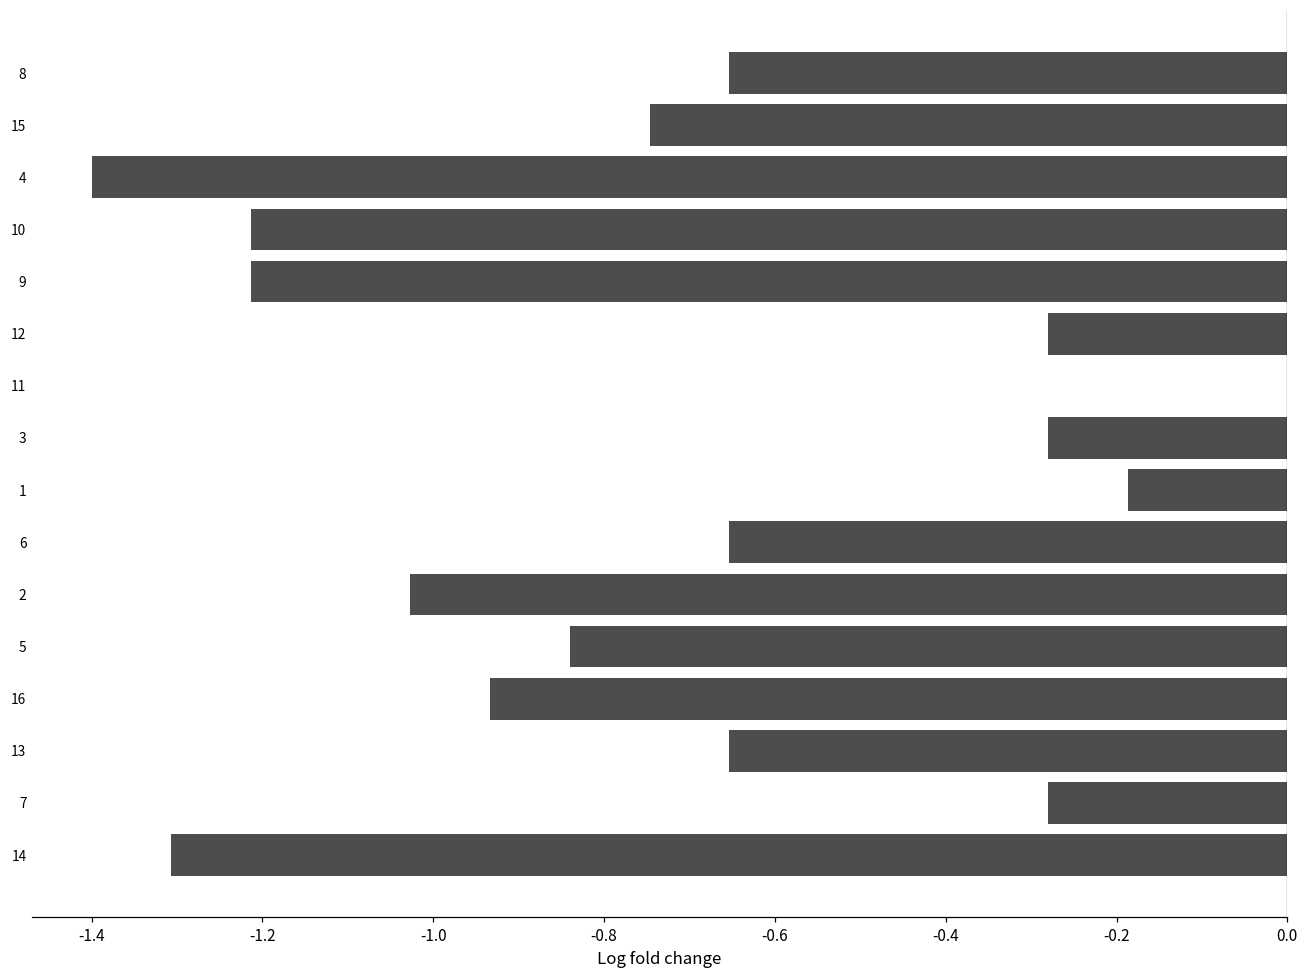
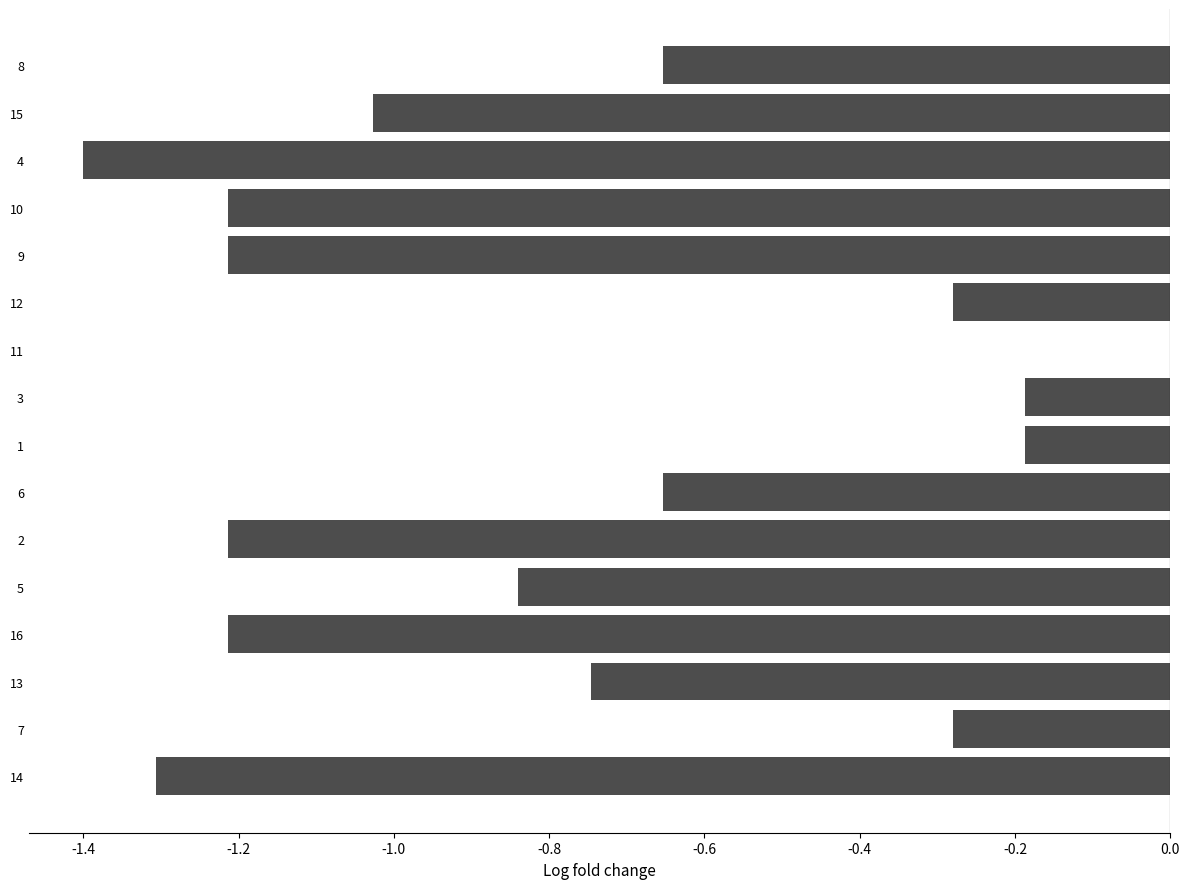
  {
    "8": -0.65,
-   "15": -0.75,
+   "15": -1.03,
    "4": -1.40,
    "10": -1.21,
    "9": -1.21,
    "12": -0.28,
    "11": 0.00,
-   "3": -0.28,
+   "3": -0.19,
    "1": -0.19,
    "6": -0.65,
-   "2": -1.03,
+   "2": -1.21,
    "5": -0.84,
-   "16": -0.93,
-   "13": -0.65,
+   "16": -1.21,
+   "13": -0.75,
    "7": -0.28,
    "14": -1.31
  }
